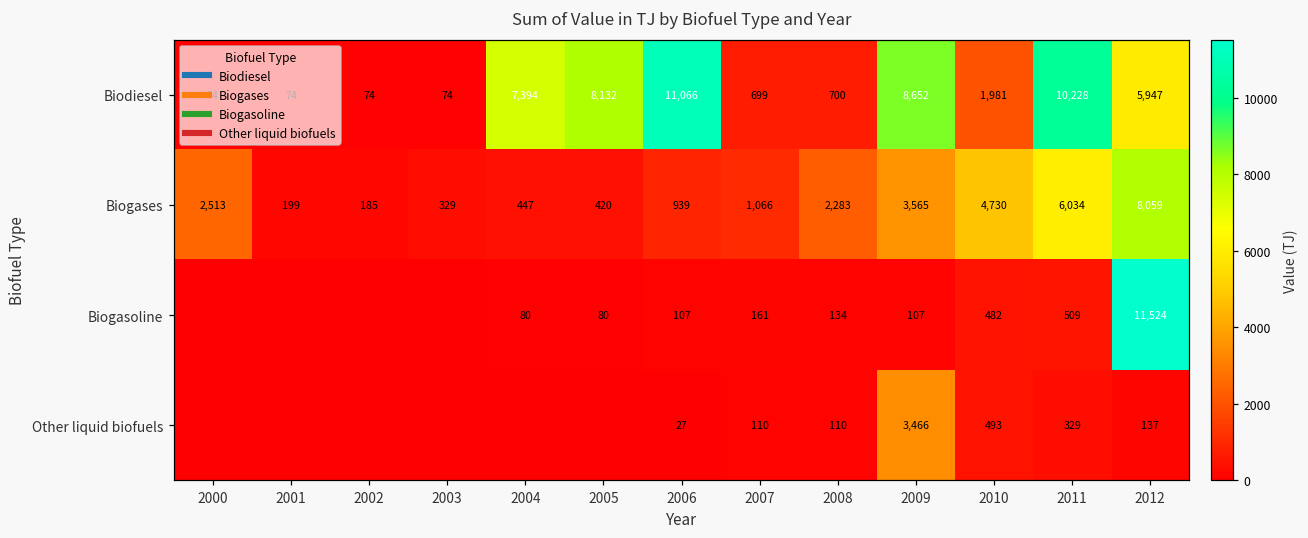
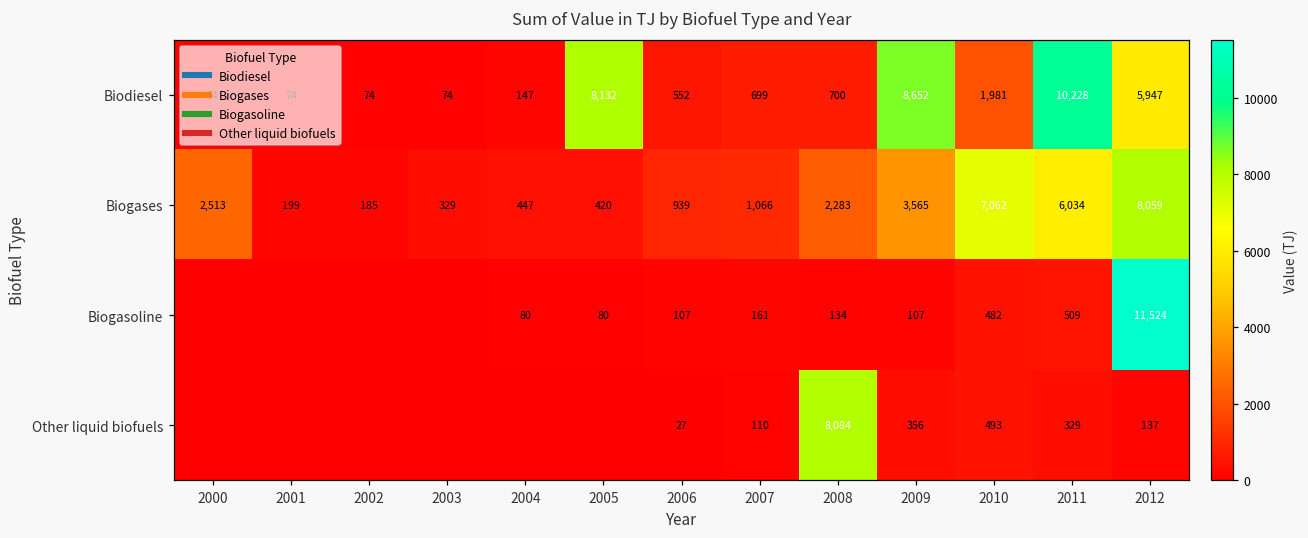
  {
    "Biodiesel": {
      "2002": "74",
      "2003": "74",
-     "2004": "7,394",
+     "2004": "147",
      "2005": "8,132",
-     "2006": "11,066",
+     "2006": "552",
      "2007": "699",
      "2008": "700",
      "2009": "8,652",
      "2010": "1,981",
      "2011": "10,228",
      "2012": "5,947"
    },
    "Biogases": {
      "2000": "2,513",
      "2001": "199",
      "2002": "185",
      "2003": "329",
      "2004": "447",
      "2005": "420",
      "2006": "939",
      "2007": "1,066",
      "2008": "2,283",
      "2009": "3,565",
-     "2010": "4,730",
+     "2010": "7,062",
      "2011": "6,034",
      "2012": "8,059"
    },
    "Biogasoline": {
      "2004": "80",
      "2005": "80",
      "2006": "107",
      "2007": "161",
      "2008": "134",
      "2009": "107",
      "2010": "482",
      "2011": "509",
      "2012": "11,524"
    },
    "Other liquid biofuels": {
      "2006": "27",
      "2007": "110",
-     "2008": "110",
-     "2009": "3,466",
+     "2008": "8,084",
+     "2009": "356",
      "2010": "493",
      "2011": "329",
      "2012": "137"
    }
  }
